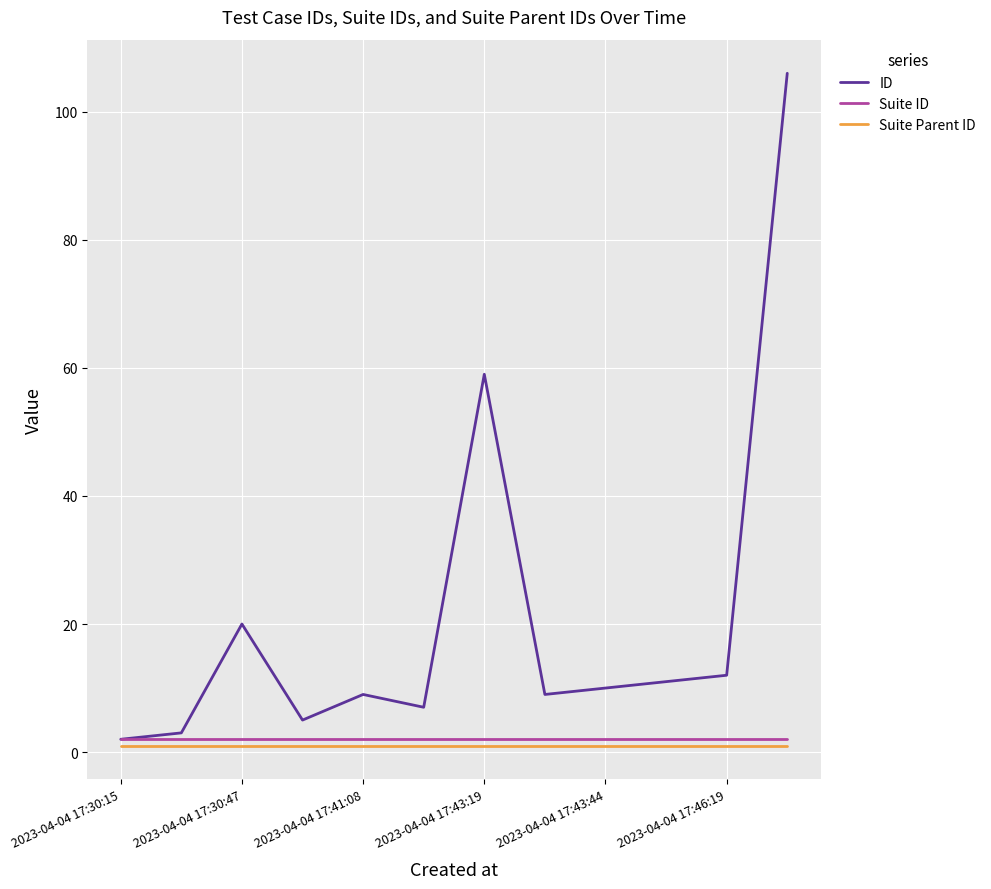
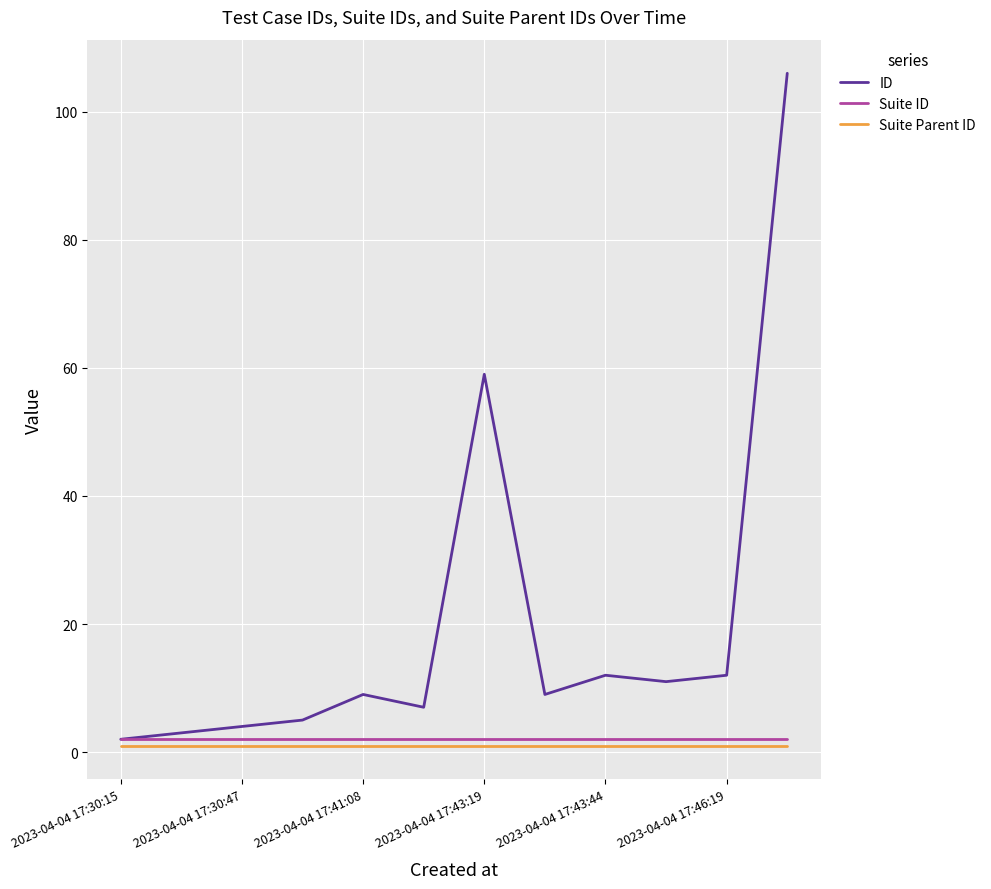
  {
    "ID": {
-     "2023-04-04 17:30:47": 20,
+     "2023-04-04 17:30:47": 4,
      "2023-04-04 17:41:08": 9,
      "2023-04-04 17:43:19": 59,
-     "2023-04-04 17:43:44": 10,
+     "2023-04-04 17:43:44": 12,
      "2023-04-04 17:46:19": 12
    },
    "Suite ID": {
      "2023-04-04 17:30:47": 2,
      "2023-04-04 17:41:08": 2,
      "2023-04-04 17:43:19": 2,
      "2023-04-04 17:43:44": 2,
      "2023-04-04 17:46:19": 2
    },
    "Suite Parent ID": {
      "2023-04-04 17:30:15": 1,
      "2023-04-04 17:30:47": 1,
      "2023-04-04 17:41:08": 1,
      "2023-04-04 17:43:19": 1,
      "2023-04-04 17:43:44": 1,
      "2023-04-04 17:46:19": 1
    }
  }
